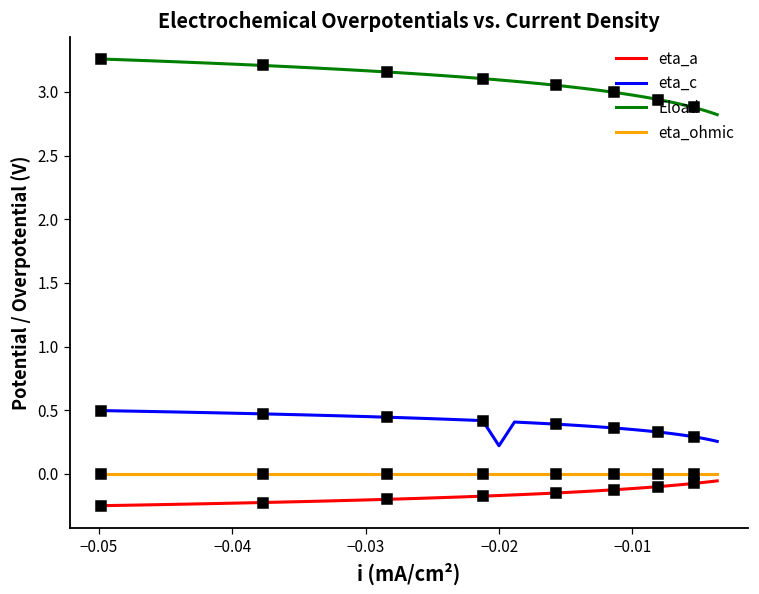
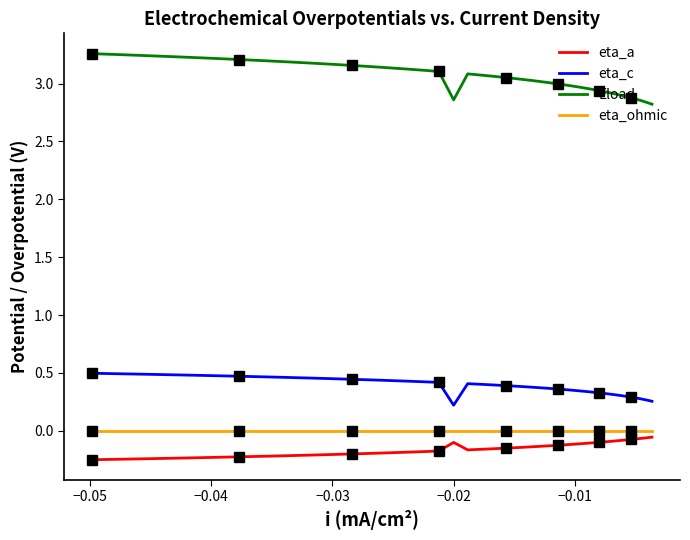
  {
    "eta_a": {
-     "−0.02": -0.17
+     "−0.02": -0.10
    },
    "eta_c": {
      "−0.02": 0.22
    },
    "Eload": {
-     "−0.02": 3.09
+     "−0.02": 2.86
    },
    "eta_ohmic": {
      "−0.02": 0.00
    }
  }
